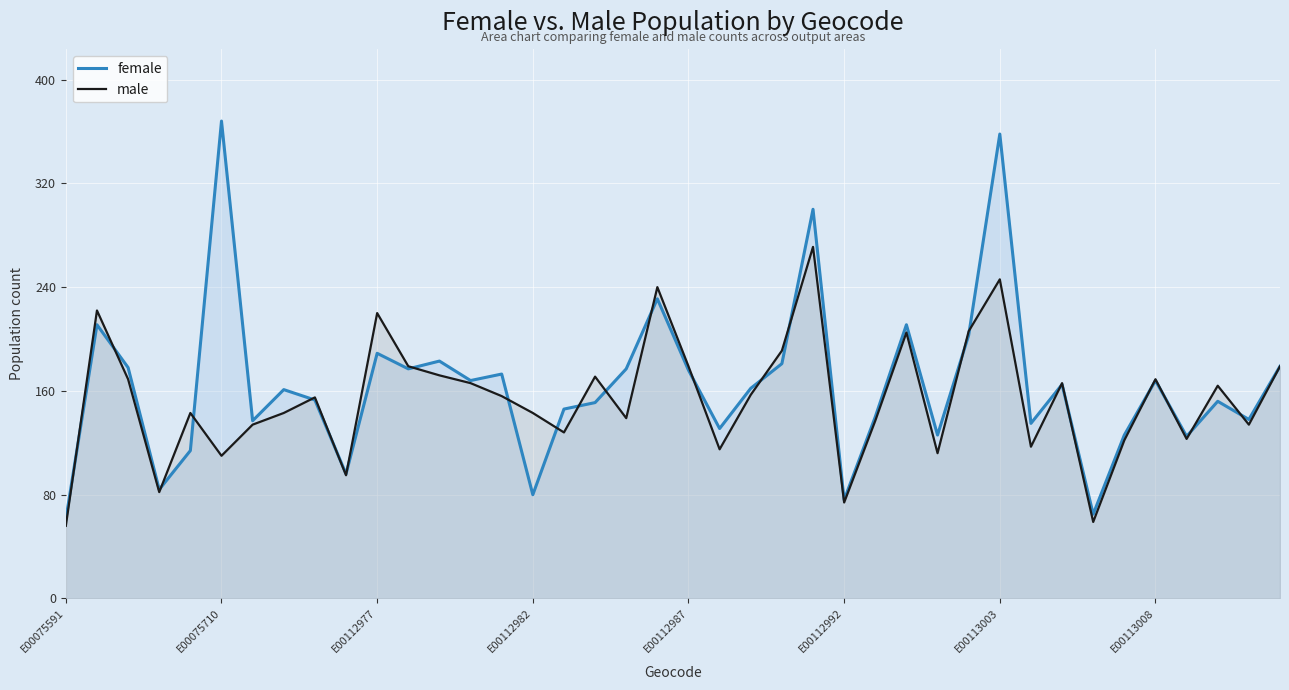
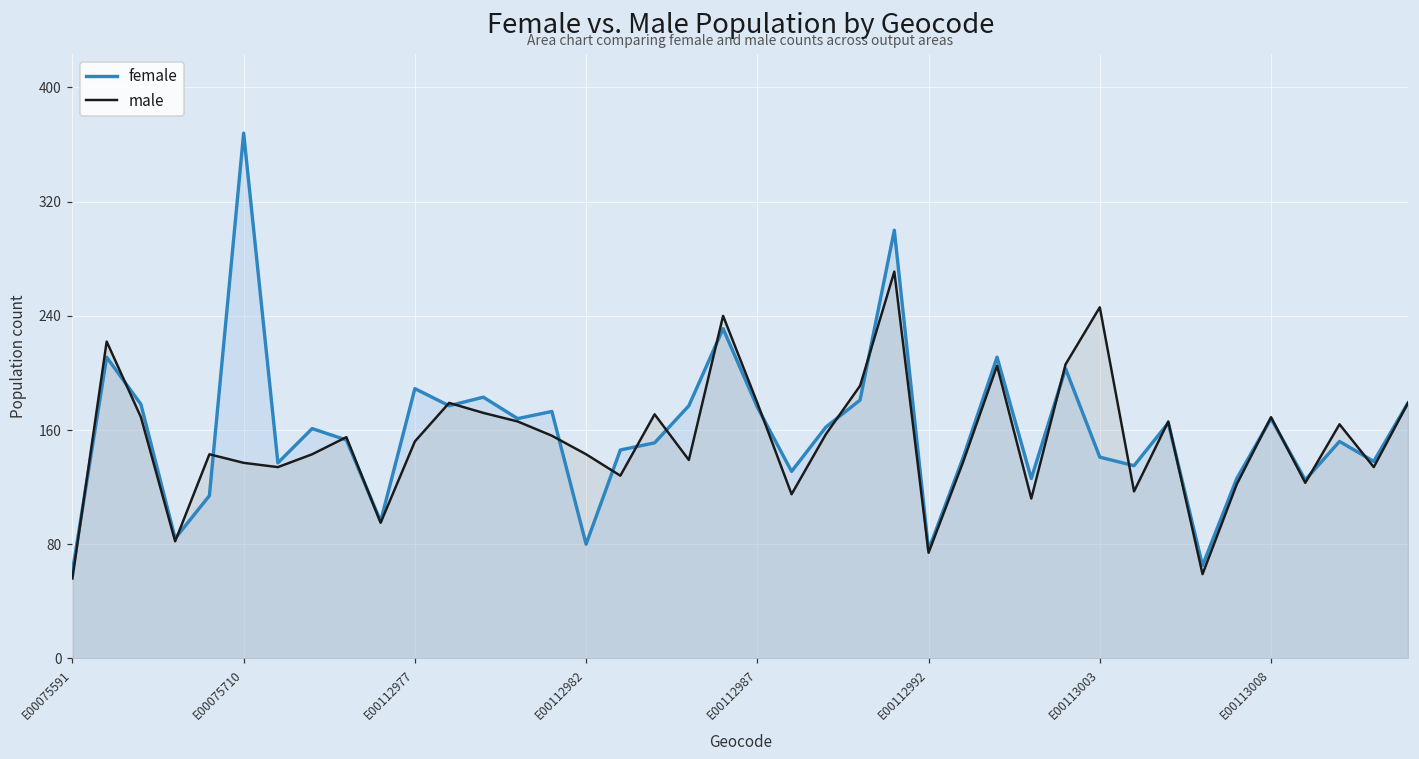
  {
    "female": {
      "E00075591": 61,
      "E00075710": 368,
      "E00112977": 189,
      "E00112982": 80,
      "E00112987": 176,
      "E00112992": 76,
-     "E00113003": 358
+     "E00113003": 141
    },
    "male": {
      "E00075591": 56,
-     "E00075710": 110,
-     "E00112977": 220,
+     "E00075710": 137,
+     "E00112977": 152,
      "E00112982": 143,
      "E00112987": 179,
      "E00112992": 74,
      "E00113003": 246
    }
  }
